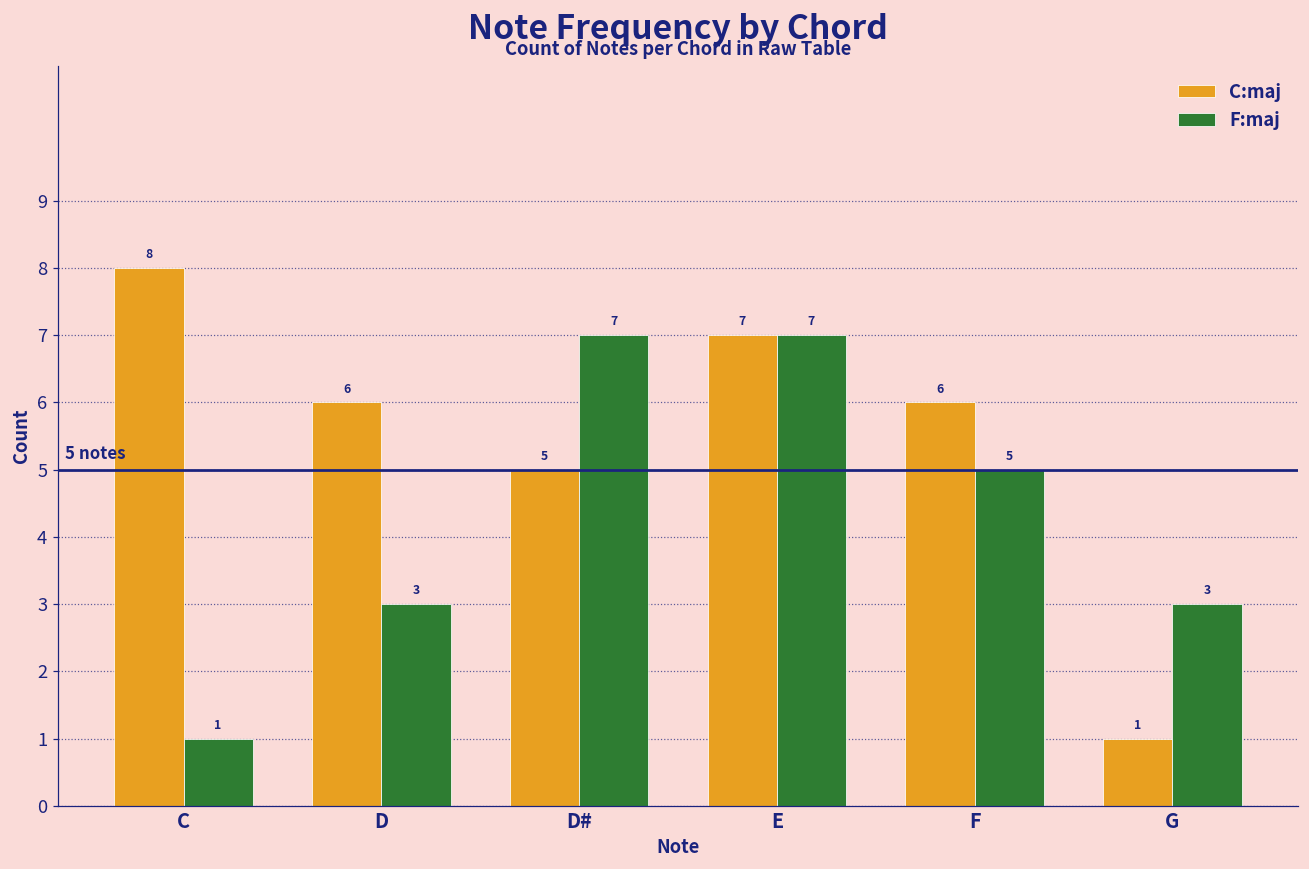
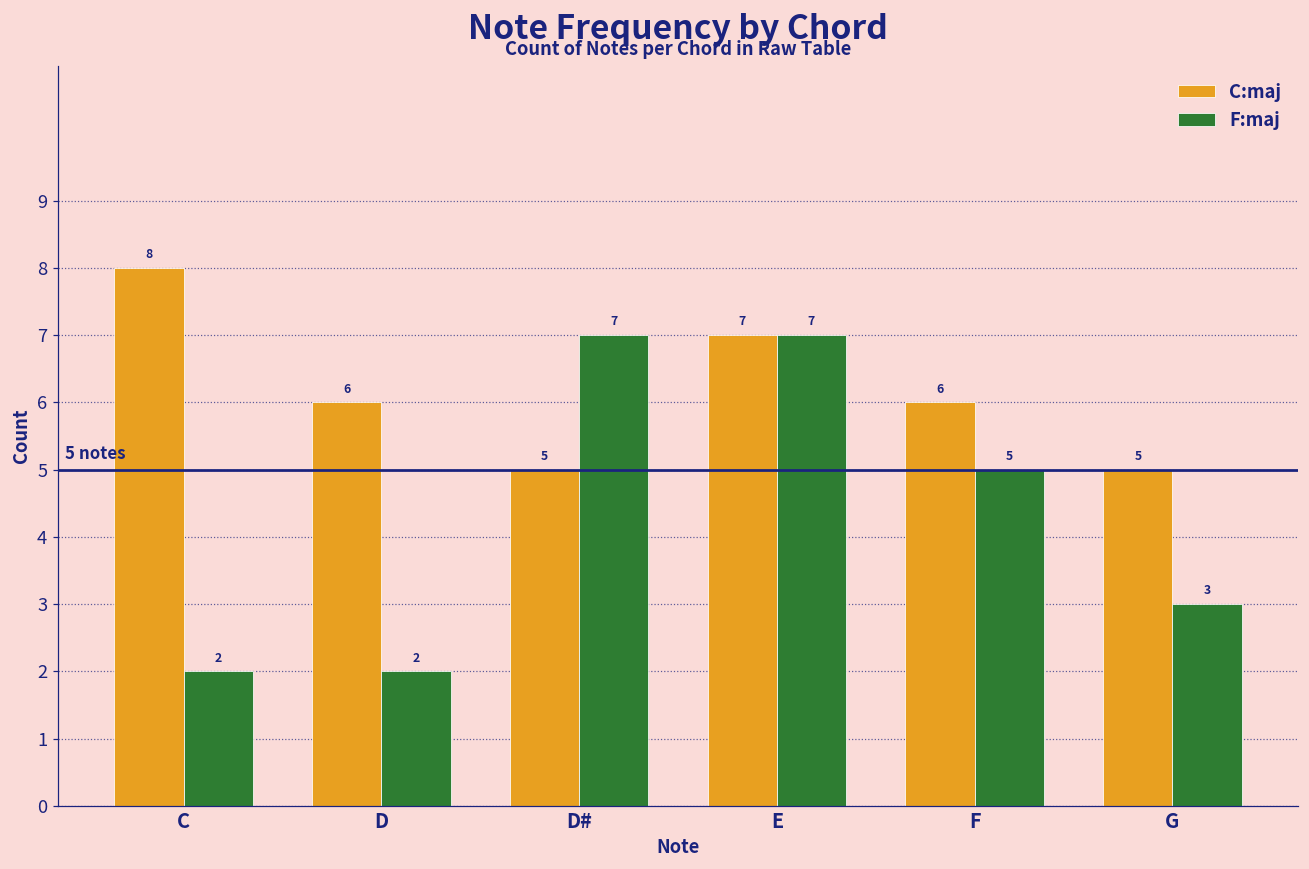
  {
    "C:maj": {
      "C": 8,
      "D": 6,
      "D#": 5,
      "E": 7,
      "F": 6,
-     "G": 1
+     "G": 5
    },
    "F:maj": {
-     "C": 1,
-     "D": 3,
+     "C": 2,
+     "D": 2,
      "D#": 7,
      "E": 7,
      "F": 5,
      "G": 3
    }
  }
